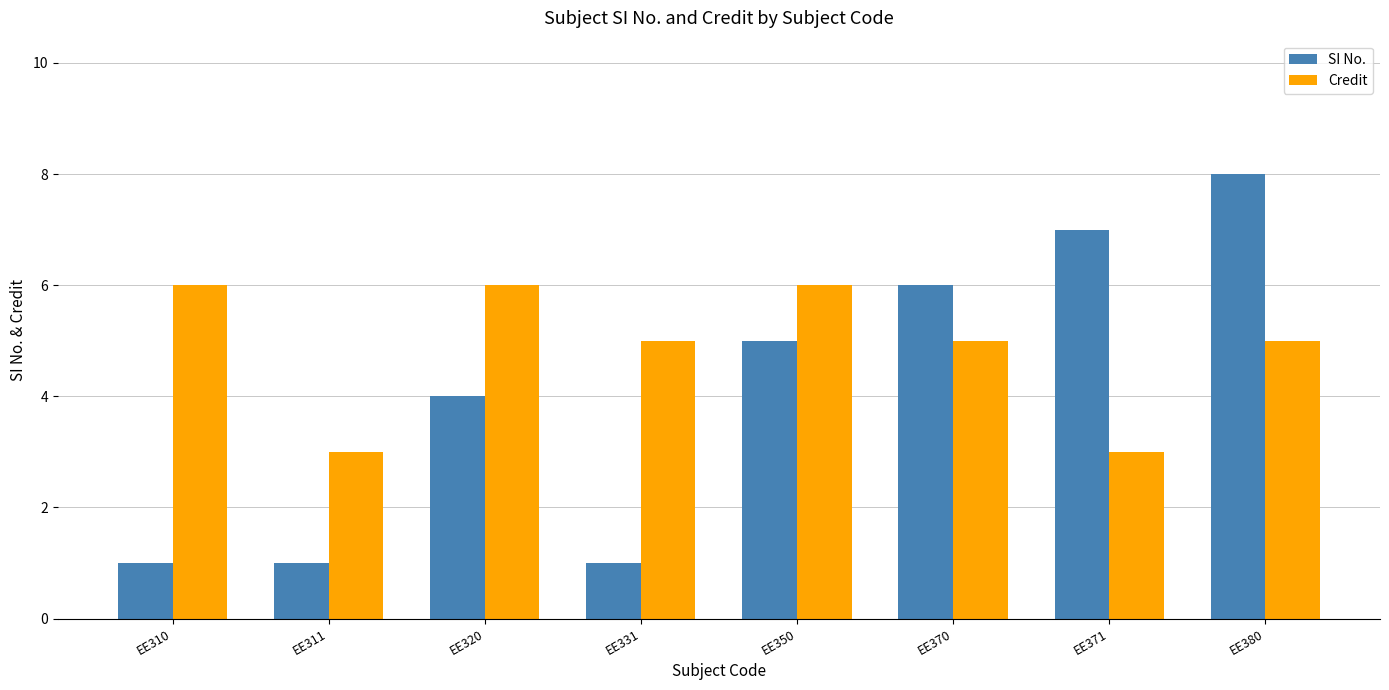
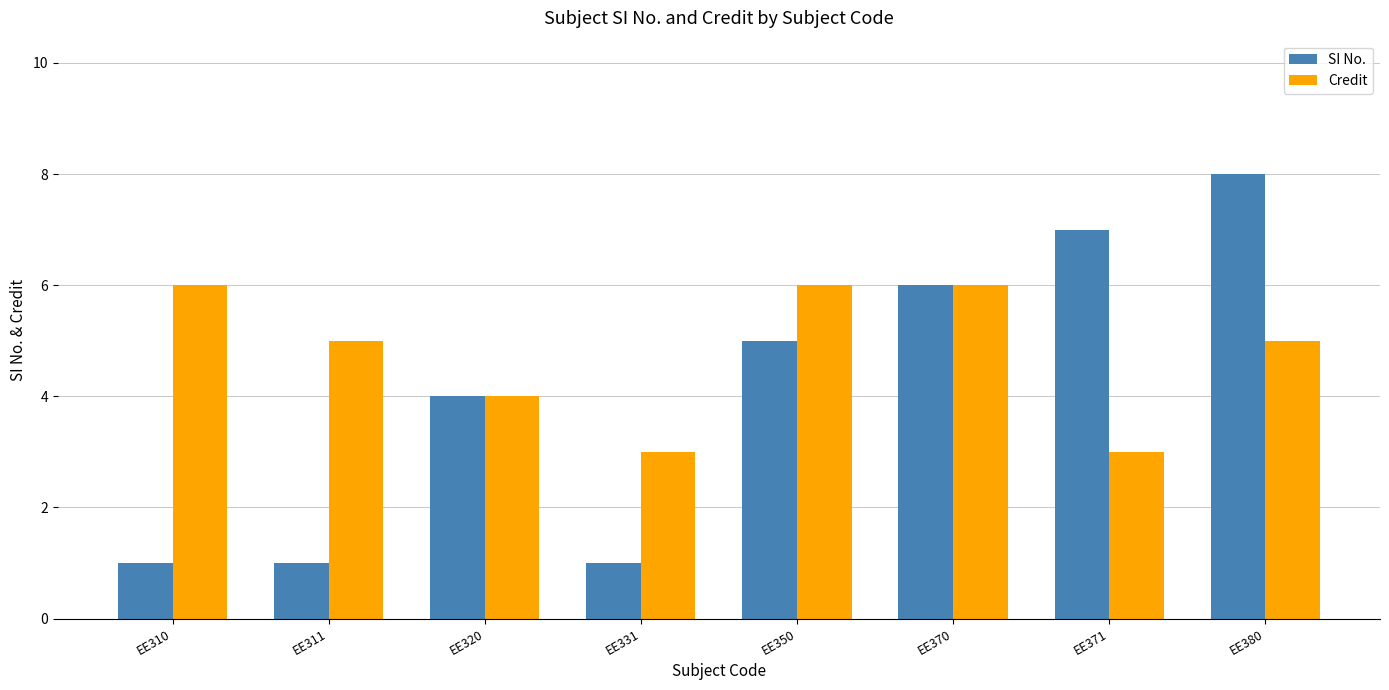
  {
    "SI No.": {
      "EE310": 1,
      "EE311": 1,
      "EE320": 4,
      "EE331": 1,
      "EE350": 5,
      "EE370": 6,
      "EE371": 7,
      "EE380": 8
    },
    "Credit": {
      "EE310": 6,
-     "EE311": 3,
-     "EE320": 6,
-     "EE331": 5,
+     "EE311": 5,
+     "EE320": 4,
+     "EE331": 3,
      "EE350": 6,
-     "EE370": 5,
+     "EE370": 6,
      "EE371": 3,
      "EE380": 5
    }
  }
